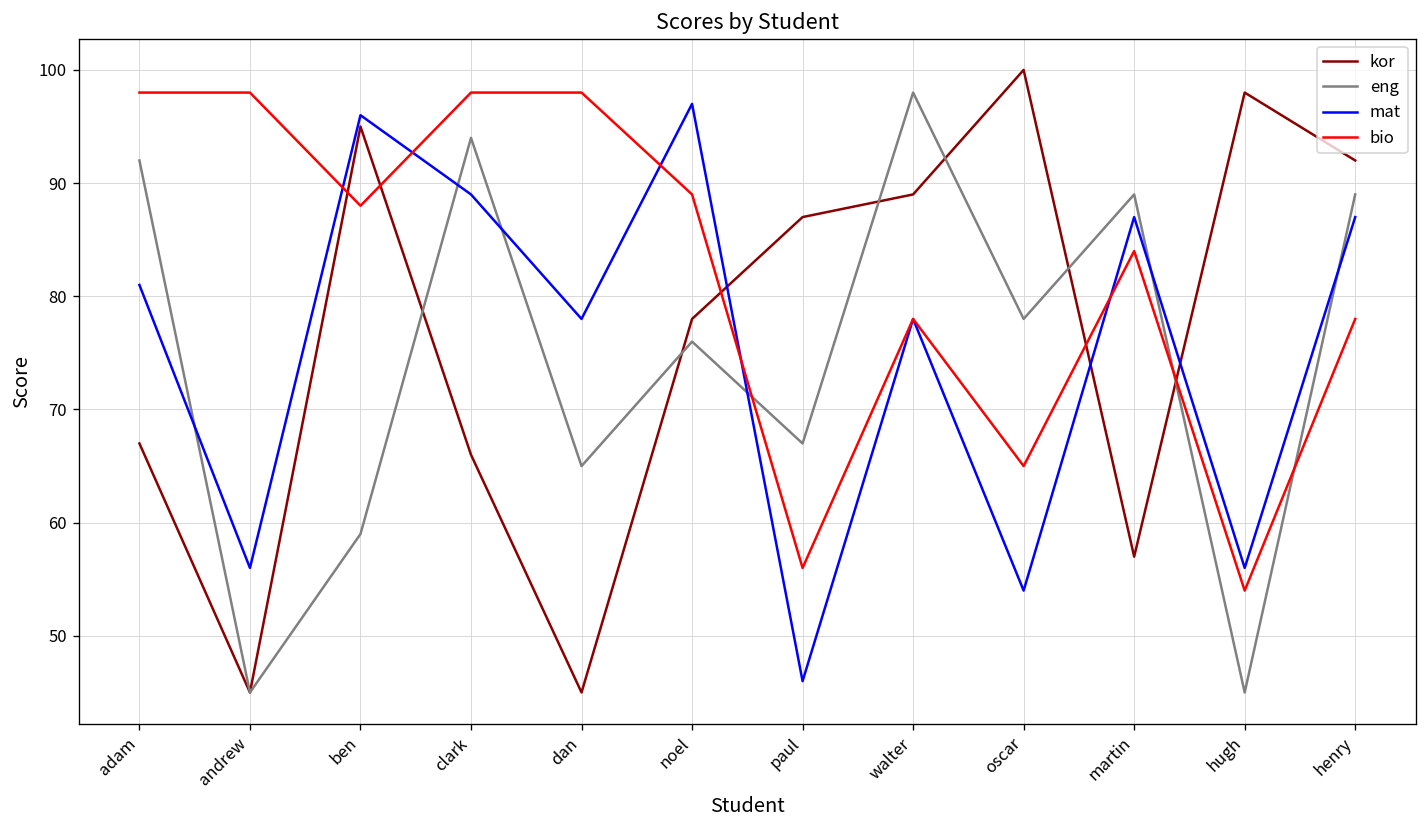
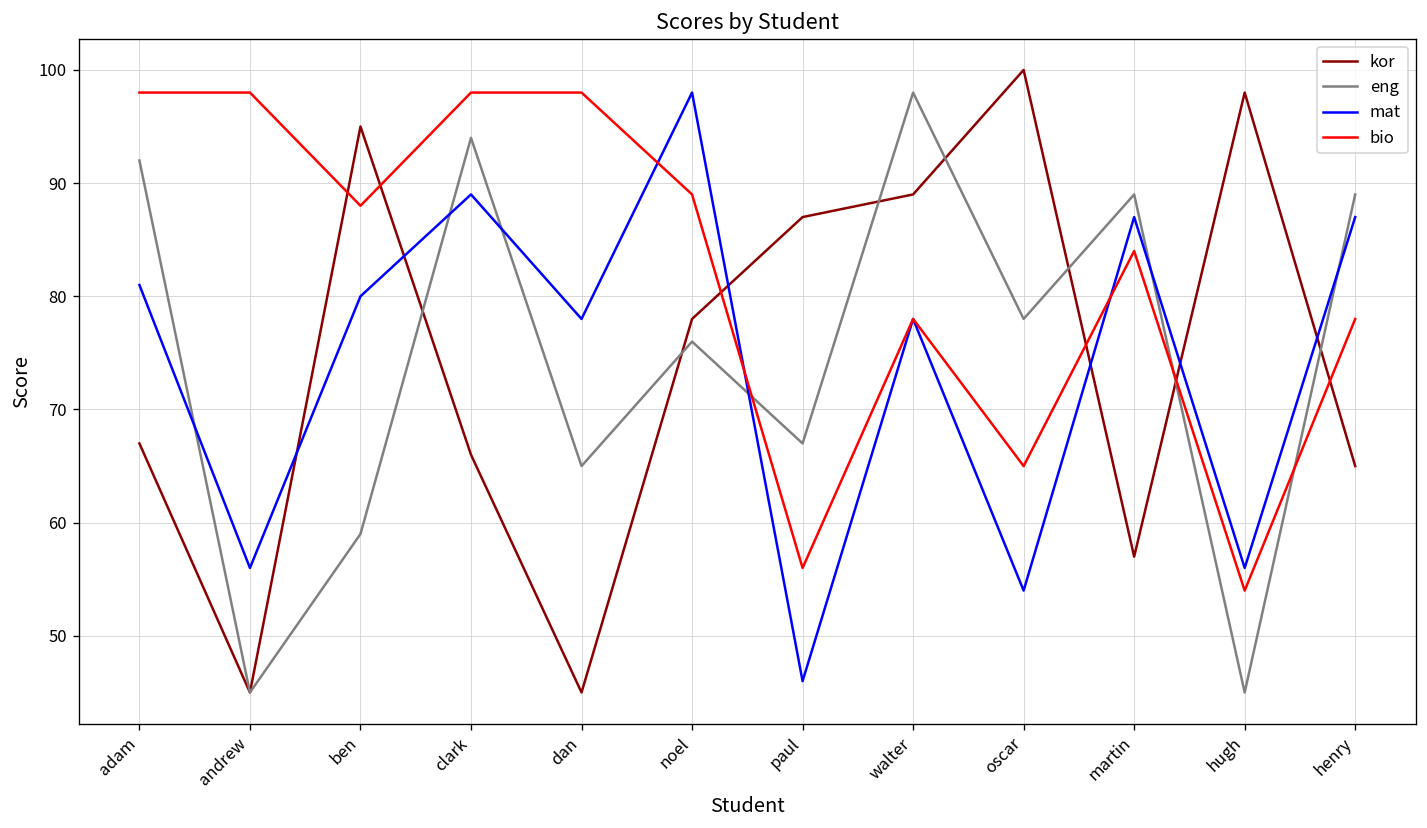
  {
    "kor": {
      "adam": 67,
      "ben": 95,
      "clark": 66,
      "dan": 45,
      "noel": 78,
      "paul": 87,
      "walter": 89,
      "oscar": 100,
      "martin": 57,
      "hugh": 98,
-     "henry": 92
+     "henry": 65
    },
    "eng": {
      "adam": 92,
      "ben": 59,
      "clark": 94,
      "dan": 65,
      "noel": 76,
      "paul": 67,
      "walter": 98,
      "oscar": 78,
      "martin": 89,
      "hugh": 45,
      "henry": 89
    },
    "mat": {
      "adam": 81,
      "andrew": 56,
-     "ben": 96,
+     "ben": 80,
      "clark": 89,
      "dan": 78,
-     "noel": 97,
+     "noel": 98,
      "paul": 46,
      "oscar": 54,
      "martin": 87,
      "hugh": 56,
      "henry": 87
    },
    "bio": {
      "adam": 98,
      "andrew": 98,
      "ben": 88,
      "clark": 98,
      "dan": 98,
      "noel": 89,
      "paul": 56,
      "oscar": 65,
      "martin": 84,
      "hugh": 54,
      "henry": 78
    }
  }
